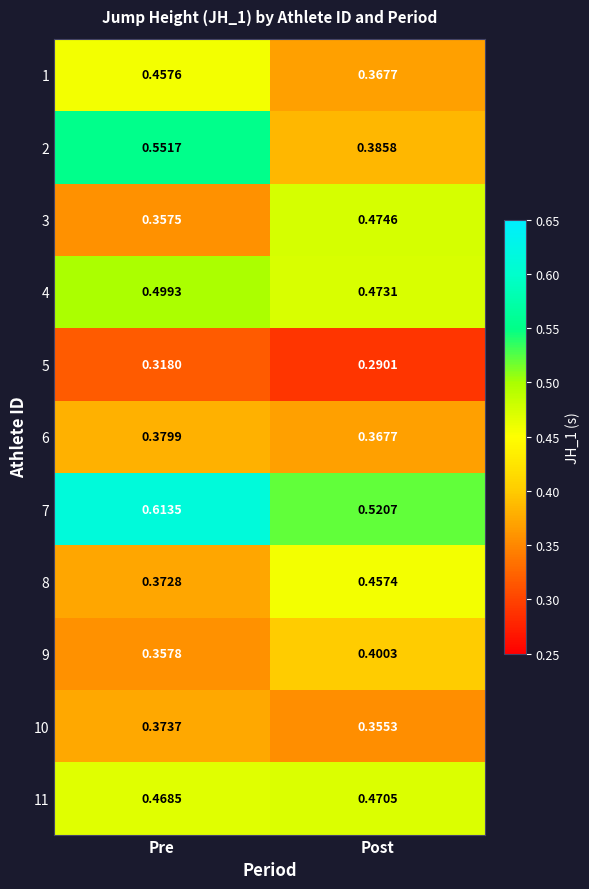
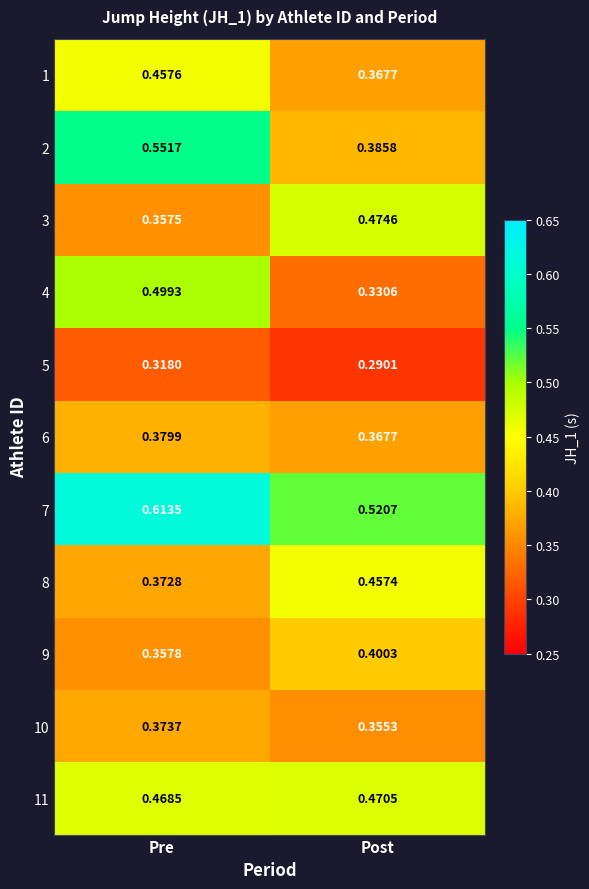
  {
    "1": {
      "Pre": 0.4576,
      "Post": 0.3677
    },
    "2": {
      "Pre": 0.5517,
      "Post": 0.3858
    },
    "3": {
      "Pre": 0.3575,
      "Post": 0.4746
    },
    "4": {
      "Pre": 0.4993,
-     "Post": 0.4731
+     "Post": 0.3306
    },
    "5": {
      "Pre": 0.3180,
      "Post": 0.2901
    },
    "6": {
      "Pre": 0.3799,
      "Post": 0.3677
    },
    "7": {
      "Pre": 0.6135,
      "Post": 0.5207
    },
    "8": {
      "Pre": 0.3728,
      "Post": 0.4574
    },
    "9": {
      "Pre": 0.3578,
      "Post": 0.4003
    },
    "10": {
      "Pre": 0.3737,
      "Post": 0.3553
    },
    "11": {
      "Pre": 0.4685,
      "Post": 0.4705
    }
  }
